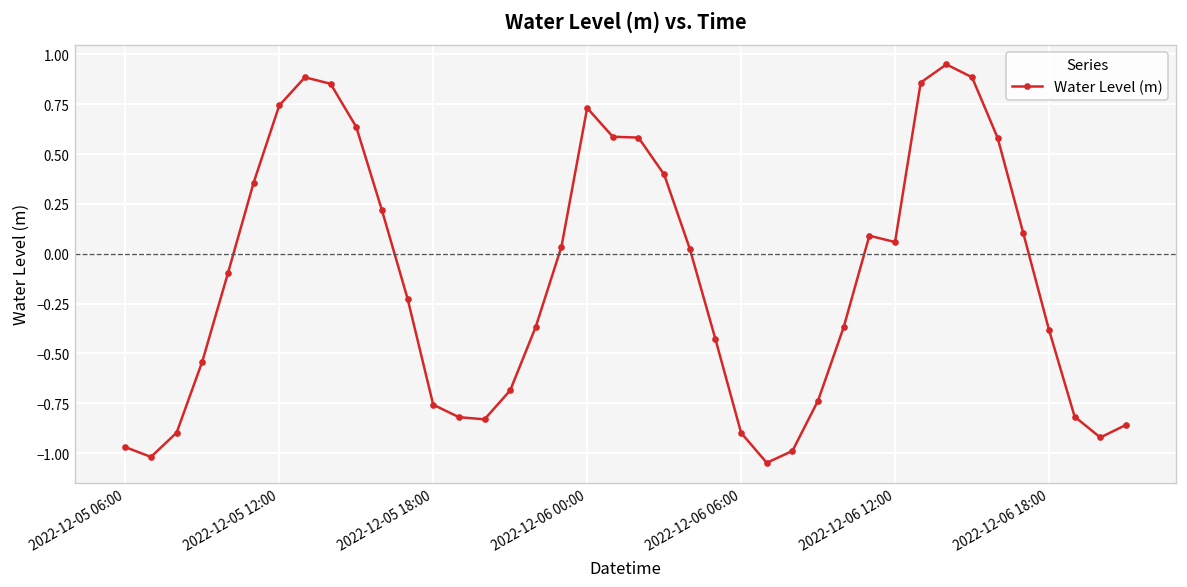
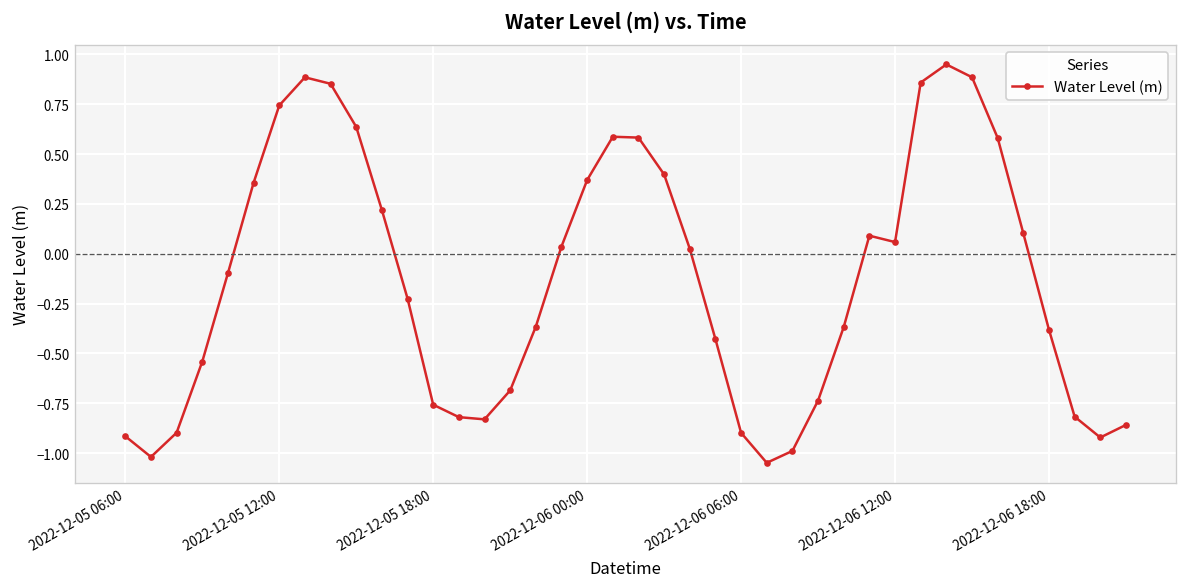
  {
-   "2022-12-05 06:00": -0.97,
+   "2022-12-05 06:00": -0.91,
    "2022-12-05 12:00": 0.74,
    "2022-12-05 18:00": -0.76,
-   "2022-12-06 00:00": 0.73,
+   "2022-12-06 00:00": 0.37,
    "2022-12-06 06:00": -0.90,
    "2022-12-06 12:00": 0.06,
    "2022-12-06 18:00": -0.38
  }
